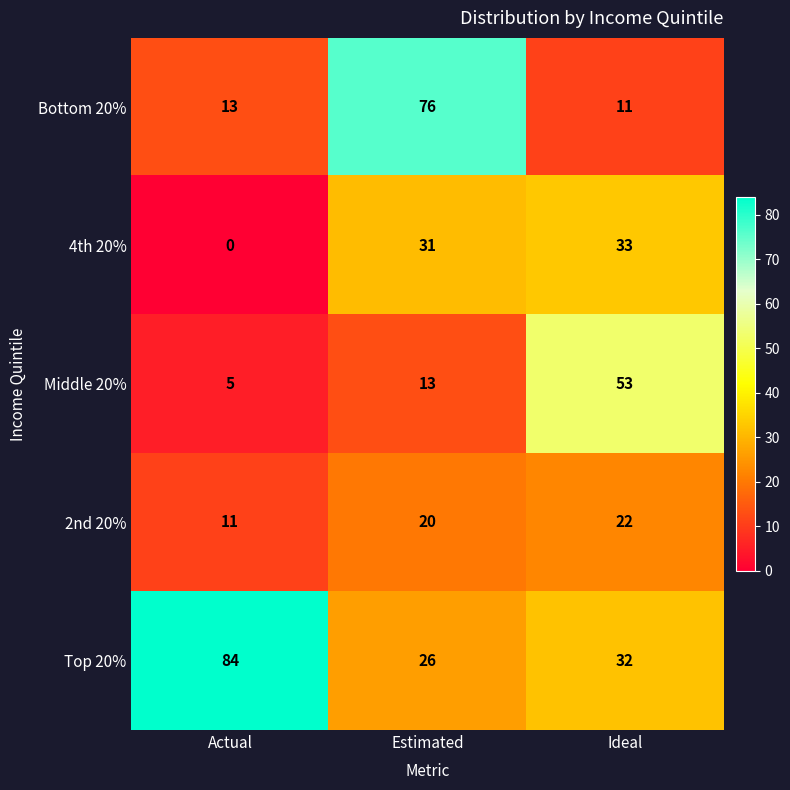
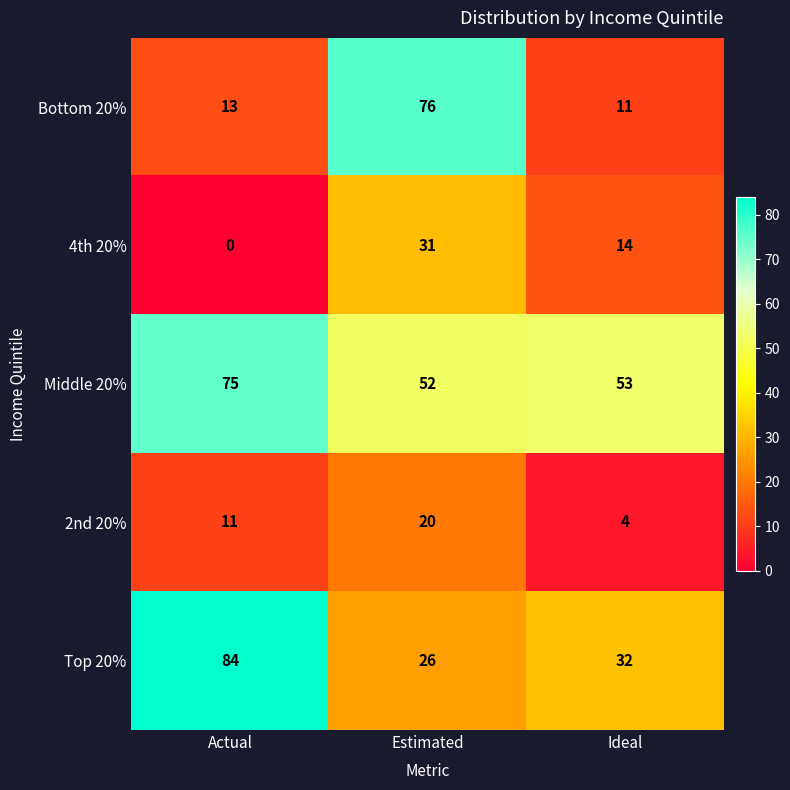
  {
    "Bottom 20%": {
      "Actual": 13,
      "Estimated": 76,
      "Ideal": 11
    },
    "4th 20%": {
      "Actual": 0,
      "Estimated": 31,
-     "Ideal": 33
+     "Ideal": 14
    },
    "Middle 20%": {
-     "Actual": 5,
-     "Estimated": 13,
+     "Actual": 75,
+     "Estimated": 52,
      "Ideal": 53
    },
    "2nd 20%": {
      "Actual": 11,
      "Estimated": 20,
-     "Ideal": 22
+     "Ideal": 4
    },
    "Top 20%": {
      "Actual": 84,
      "Estimated": 26,
      "Ideal": 32
    }
  }
